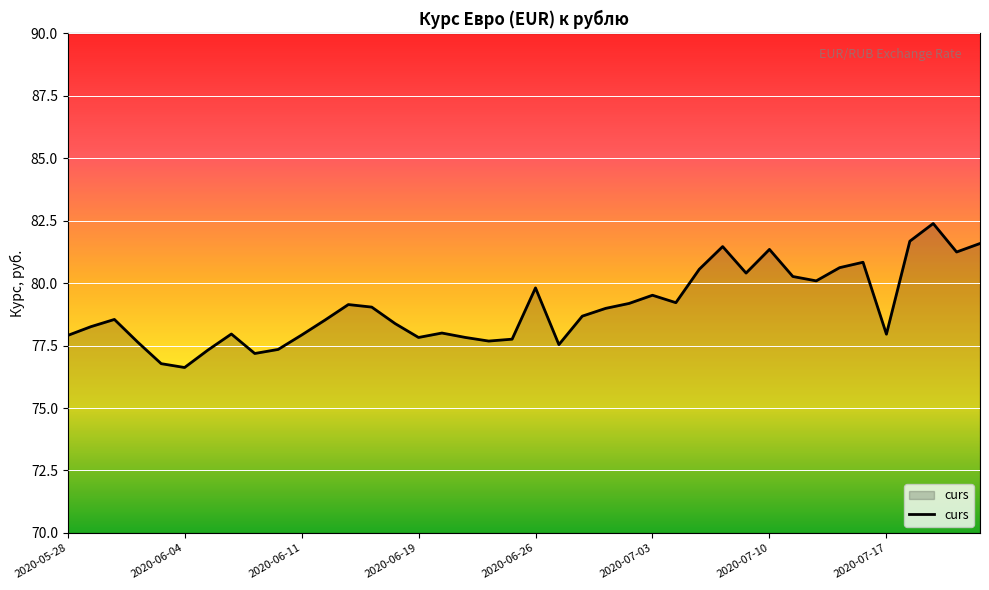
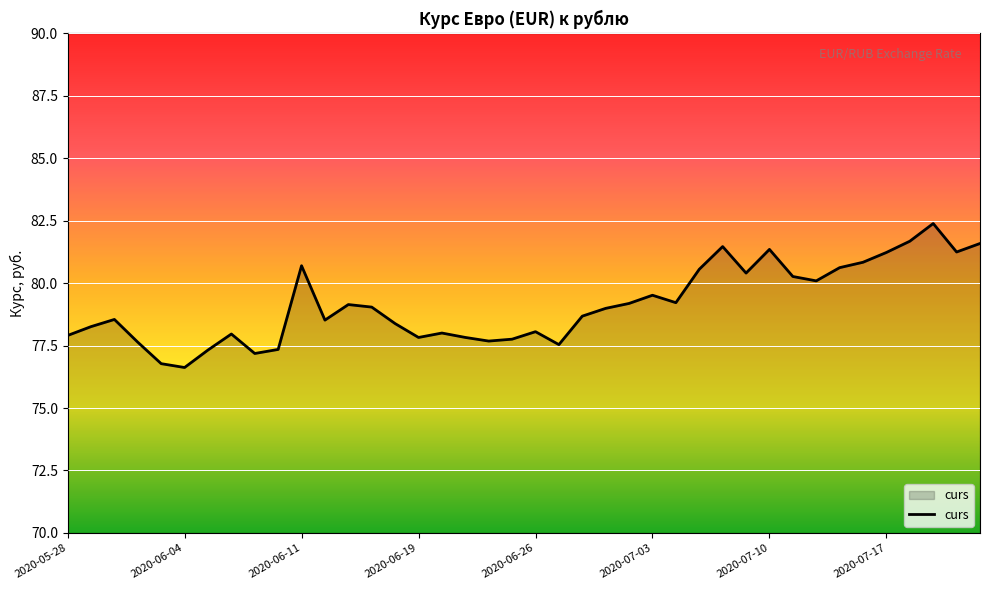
  {
    "2020-05-28": 77.9,
    "2020-06-04": 76.6,
-   "2020-06-11": 77.9,
+   "2020-06-11": 80.7,
    "2020-06-19": 77.8,
-   "2020-06-26": 79.8,
+   "2020-06-26": 78.1,
    "2020-07-03": 79.5,
    "2020-07-10": 81.4,
-   "2020-07-17": 78.0
+   "2020-07-17": 81.2
  }
